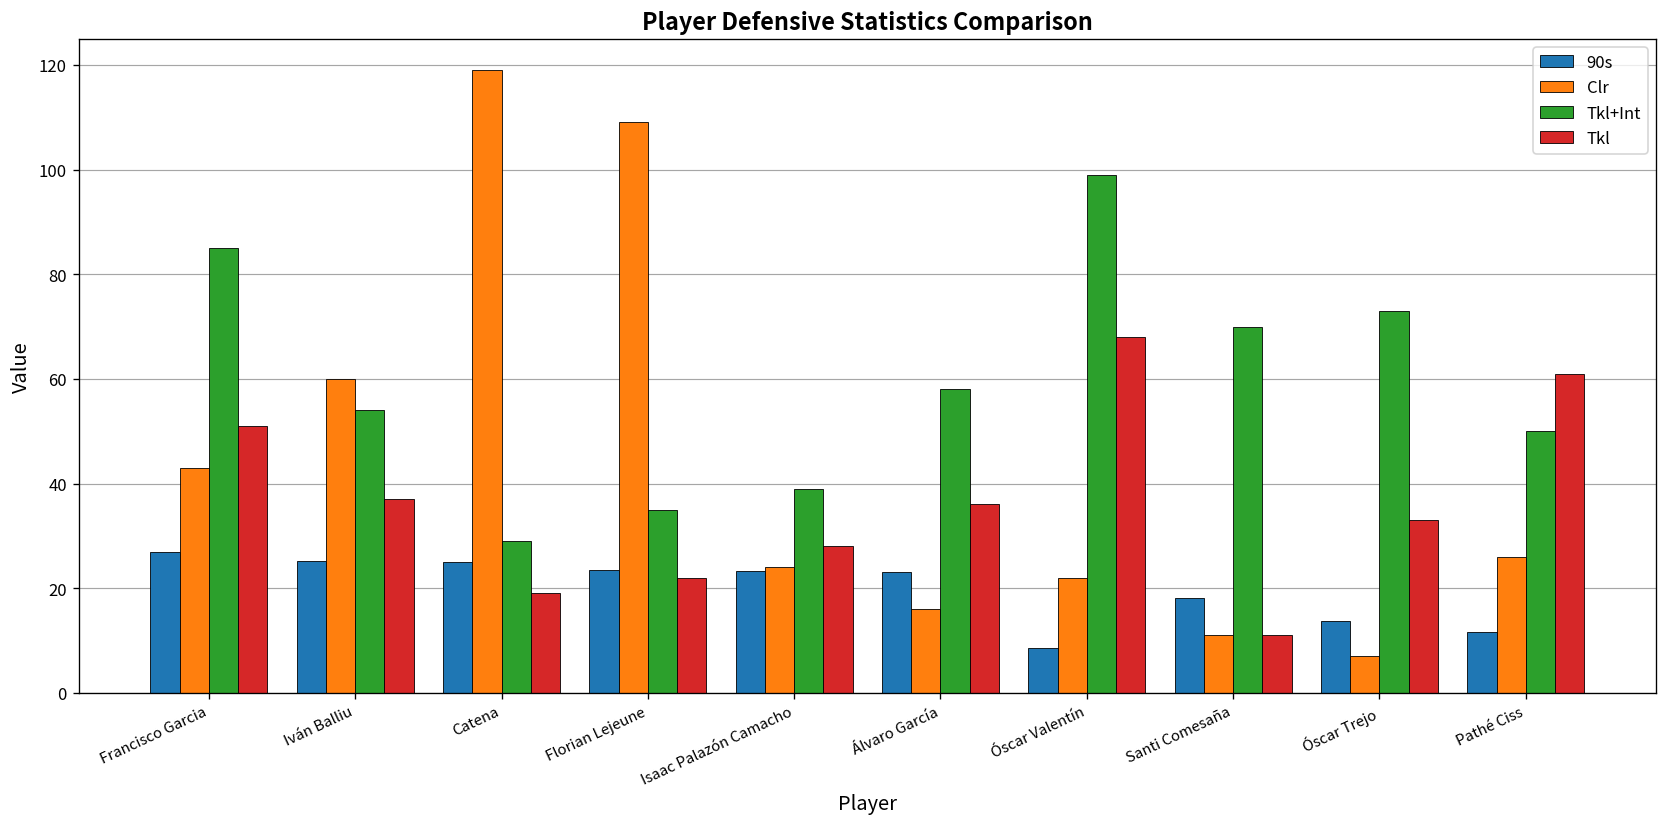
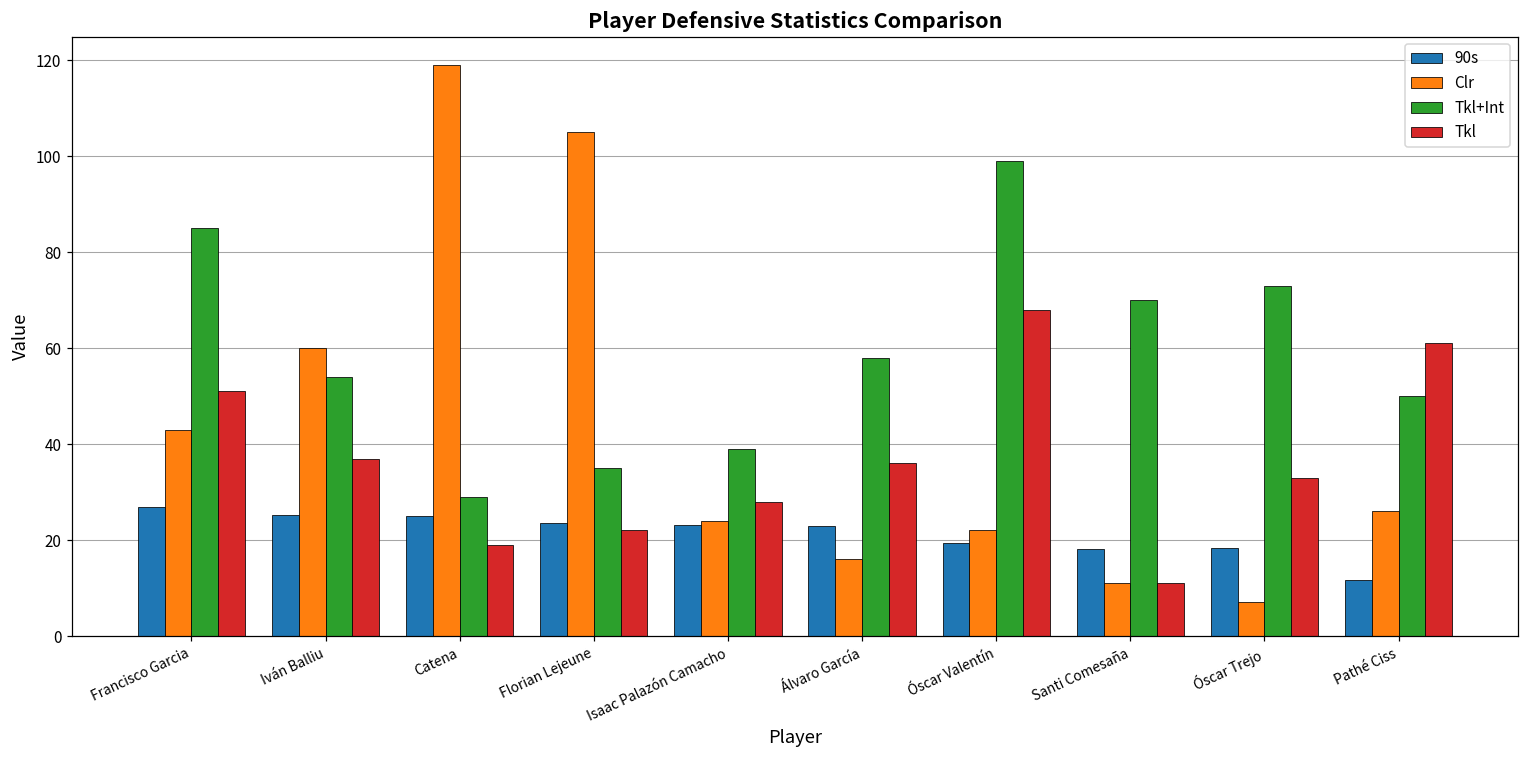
  {
    "90s": {
      "Francisco Garcia": 27,
      "Iván Balliu": 25,
      "Catena": 25,
      "Florian Lejeune": 24,
      "Isaac Palazón Camacho": 23,
      "Álvaro García": 23,
-     "Óscar Valentín": 9,
+     "Óscar Valentín": 19,
      "Santi Comesaña": 18,
-     "Óscar Trejo": 14,
+     "Óscar Trejo": 18,
      "Pathé Ciss": 12
    },
    "Clr": {
      "Francisco Garcia": 43,
      "Iván Balliu": 60,
      "Catena": 119,
-     "Florian Lejeune": 109,
+     "Florian Lejeune": 105,
      "Isaac Palazón Camacho": 24,
      "Álvaro García": 16,
      "Óscar Valentín": 22,
      "Santi Comesaña": 11,
      "Óscar Trejo": 7,
      "Pathé Ciss": 26
    },
    "Tkl+Int": {
      "Francisco Garcia": 85,
      "Iván Balliu": 54,
      "Catena": 29,
      "Florian Lejeune": 35,
      "Isaac Palazón Camacho": 39,
      "Álvaro García": 58,
      "Óscar Valentín": 99,
      "Santi Comesaña": 70,
      "Óscar Trejo": 73,
      "Pathé Ciss": 50
    },
    "Tkl": {
      "Francisco Garcia": 51,
      "Iván Balliu": 37,
      "Catena": 19,
      "Florian Lejeune": 22,
      "Isaac Palazón Camacho": 28,
      "Álvaro García": 36,
      "Óscar Valentín": 68,
      "Santi Comesaña": 11,
      "Óscar Trejo": 33,
      "Pathé Ciss": 61
    }
  }
